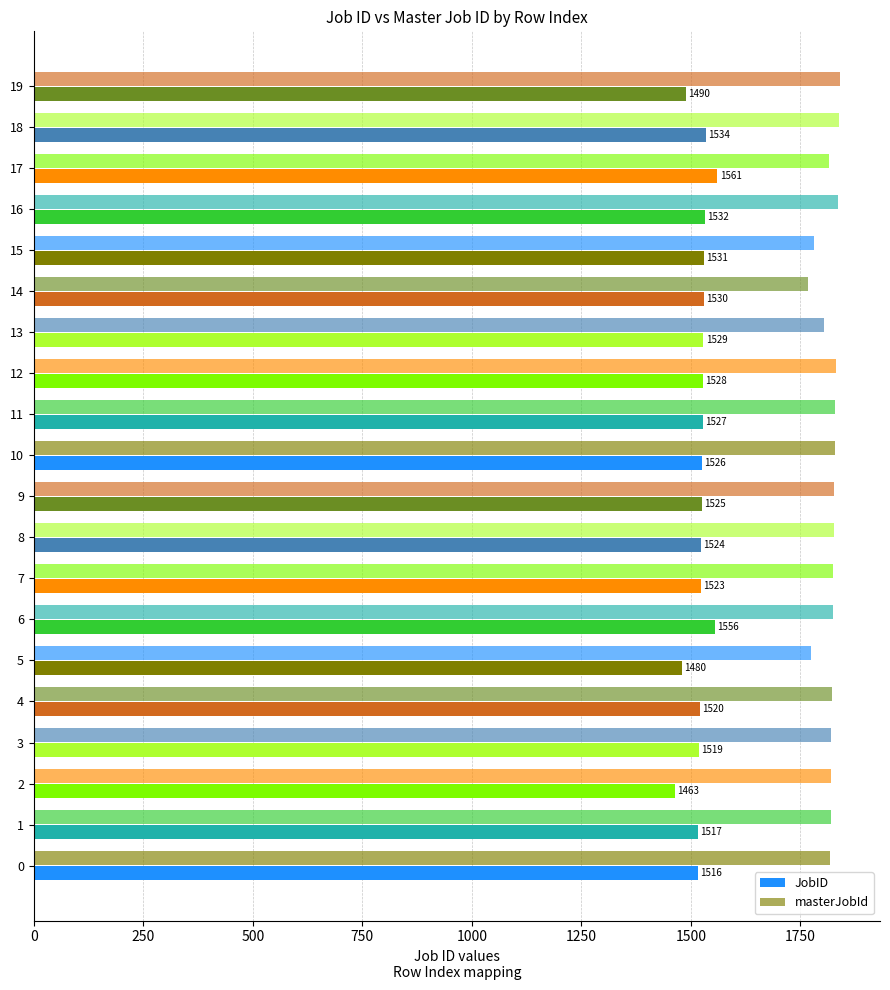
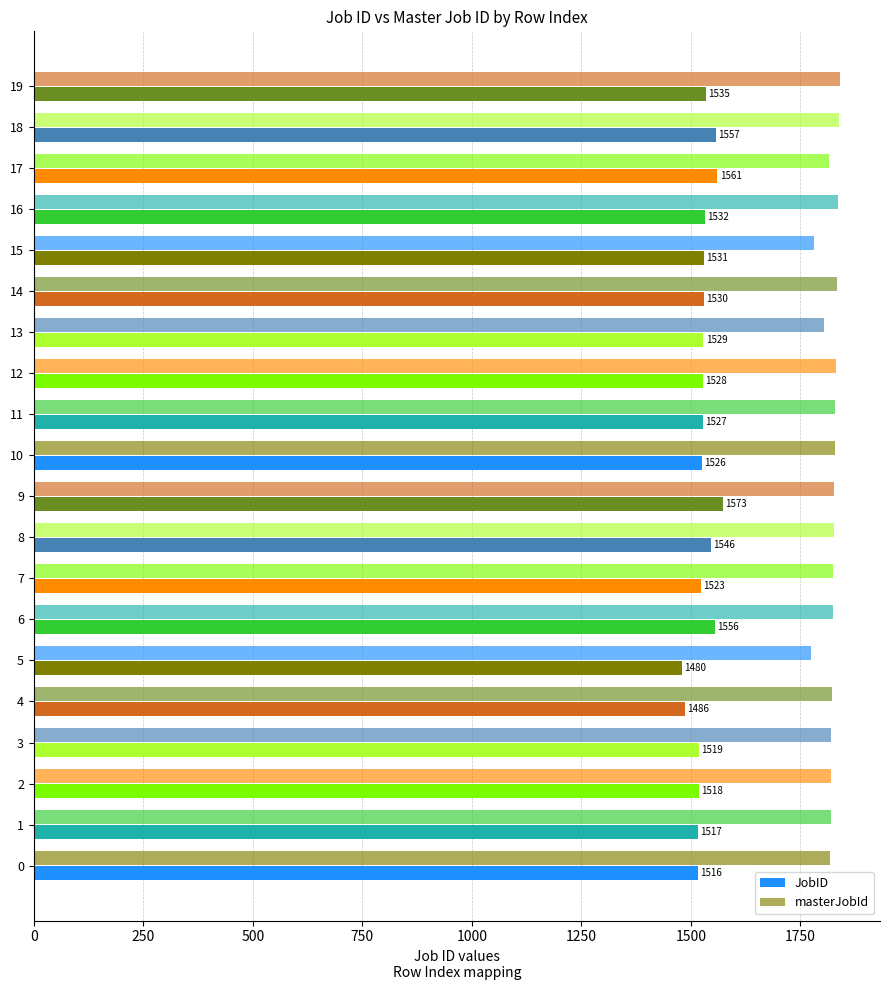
  {
    "JobID": {
-     "19": 1490,
-     "18": 1534,
+     "19": 1535,
+     "18": 1557,
      "17": 1561,
      "16": 1532,
      "15": 1531,
      "14": 1530,
      "13": 1529,
      "12": 1528,
      "11": 1527,
      "10": 1526,
-     "9": 1525,
-     "8": 1524,
+     "9": 1573,
+     "8": 1546,
      "7": 1523,
      "6": 1556,
      "5": 1480,
-     "4": 1520,
+     "4": 1486,
      "3": 1519,
-     "2": 1463,
+     "2": 1518,
      "1": 1517,
      "0": 1516
    },
    "masterJobId": {
      "19": 1840,
      "18": 1840,
      "17": 1820,
      "16": 1840,
      "15": 1780,
-     "14": 1770,
+     "14": 1830,
      "13": 1810,
      "12": 1830,
      "11": 1830,
      "10": 1830,
      "9": 1830,
      "8": 1830,
      "7": 1830,
      "6": 1820,
      "5": 1770,
      "4": 1820,
      "3": 1820,
      "2": 1820,
      "1": 1820,
      "0": 1820
    }
  }
